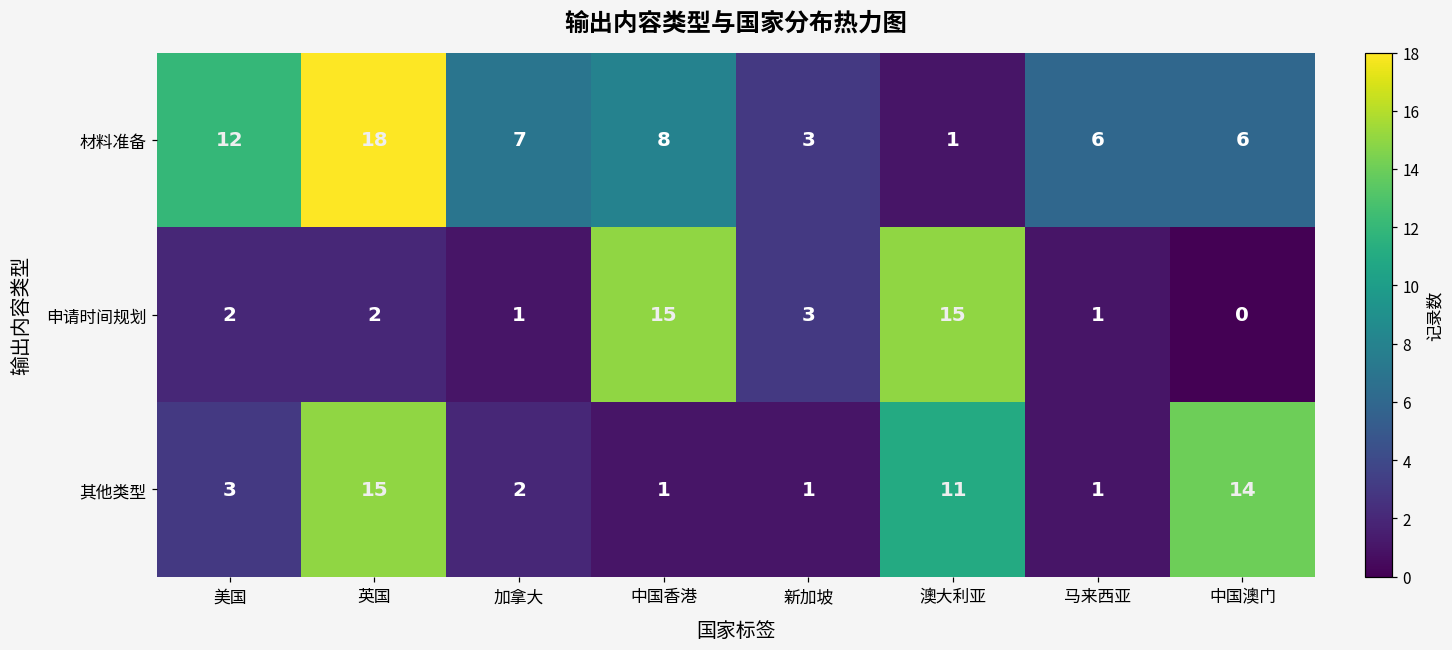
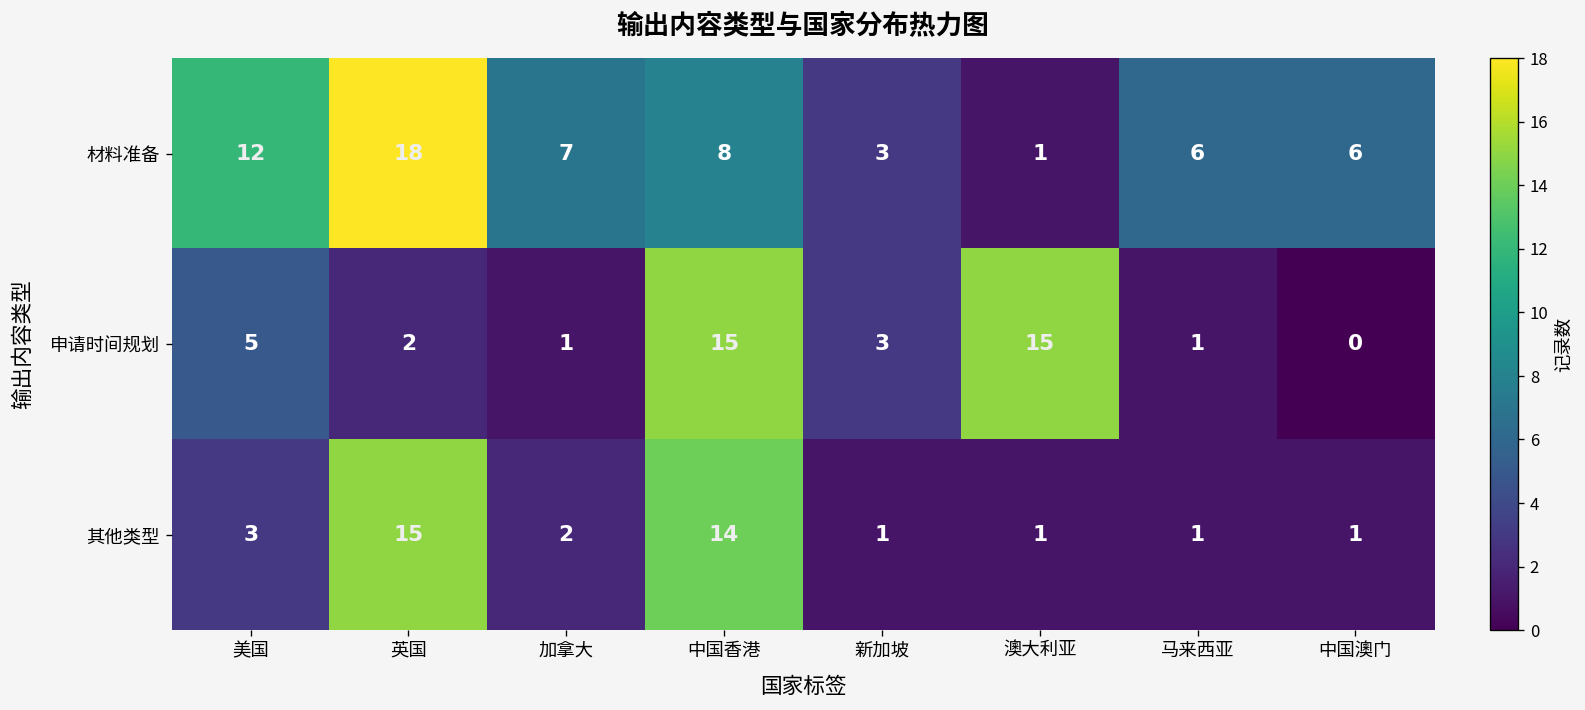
  {
    "材料准备": {
      "美国": 12,
      "英国": 18,
      "加拿大": 7,
      "中国香港": 8,
      "新加坡": 3,
      "澳大利亚": 1,
      "马来西亚": 6,
      "中国澳门": 6
    },
    "申请时间规划": {
-     "美国": 2,
+     "美国": 5,
      "英国": 2,
      "加拿大": 1,
      "中国香港": 15,
      "新加坡": 3,
      "澳大利亚": 15,
      "马来西亚": 1,
      "中国澳门": 0
    },
    "其他类型": {
      "美国": 3,
      "英国": 15,
      "加拿大": 2,
-     "中国香港": 1,
+     "中国香港": 14,
      "新加坡": 1,
-     "澳大利亚": 11,
+     "澳大利亚": 1,
      "马来西亚": 1,
-     "中国澳门": 14
+     "中国澳门": 1
    }
  }
